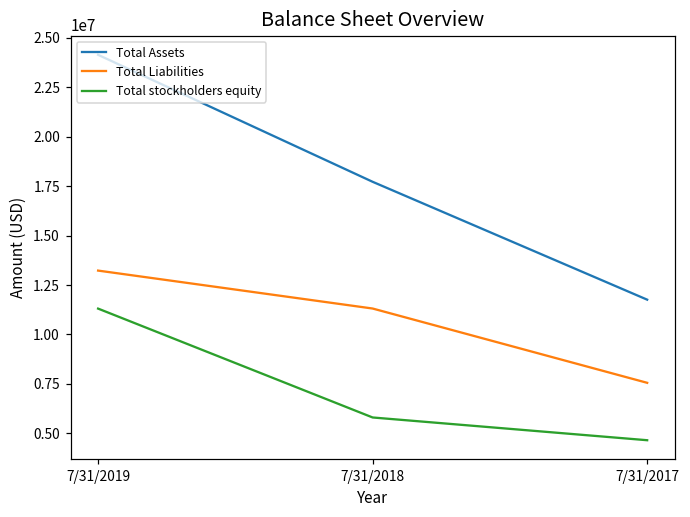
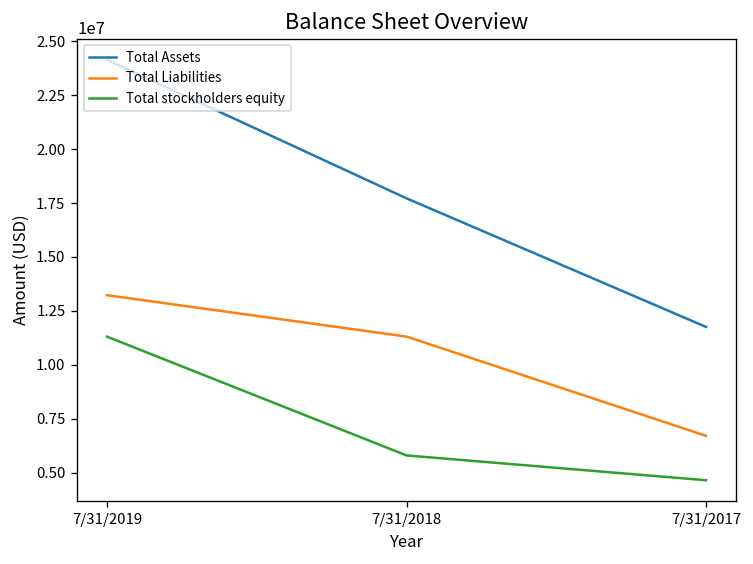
  {
    "Total Assets": {
      "7/31/2018": 17700000,
      "7/31/2017": 11800000
    },
    "Total Liabilities": {
      "7/31/2019": 13200000,
      "7/31/2018": 11300000,
-     "7/31/2017": 7600000
+     "7/31/2017": 6700000
    },
    "Total stockholders equity": {
      "7/31/2019": 11300000,
      "7/31/2018": 5800000,
      "7/31/2017": 4700000
    }
  }
